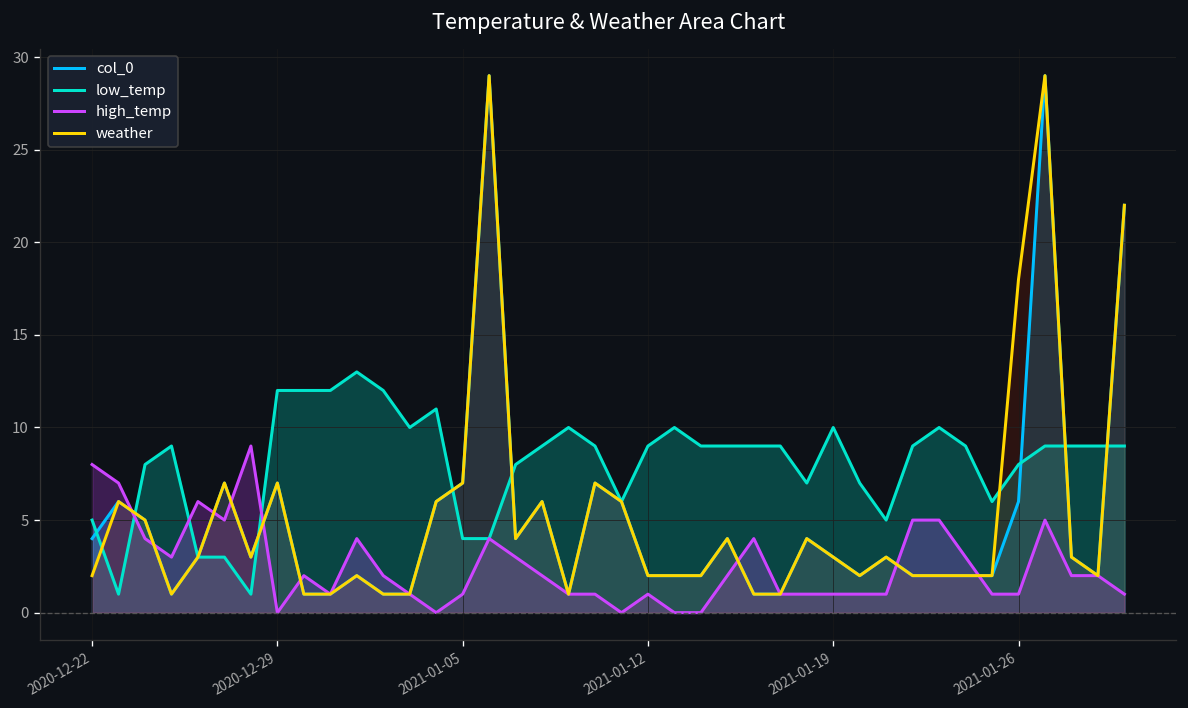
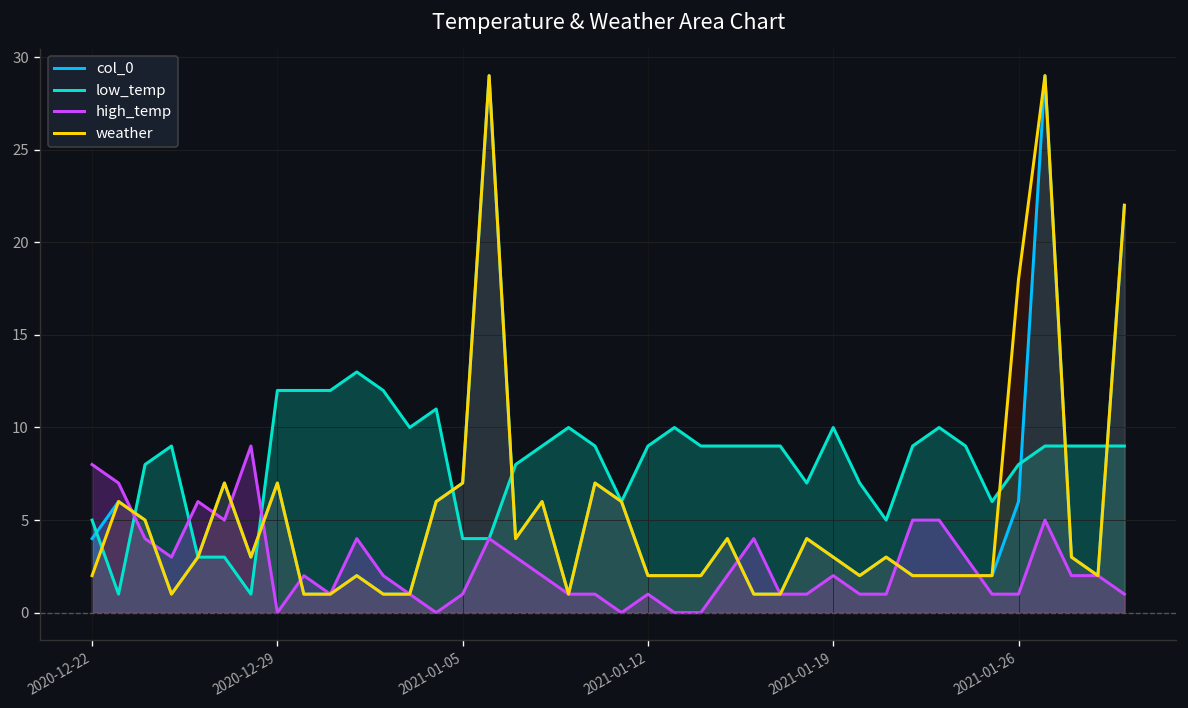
  {
    "col_0": {
      "2020-12-22": 4,
      "2021-01-26": 6
    },
    "low_temp": {
      "2020-12-22": 5,
      "2020-12-29": 12,
      "2021-01-05": 4,
      "2021-01-12": 9,
      "2021-01-19": 10,
      "2021-01-26": 8
    },
    "high_temp": {
      "2020-12-22": 8,
      "2020-12-29": 0,
      "2021-01-05": 1,
      "2021-01-12": 1,
-     "2021-01-19": 1,
+     "2021-01-19": 2,
      "2021-01-26": 1
    },
    "weather": {
      "2020-12-22": 2,
      "2021-01-26": 18
    }
  }
